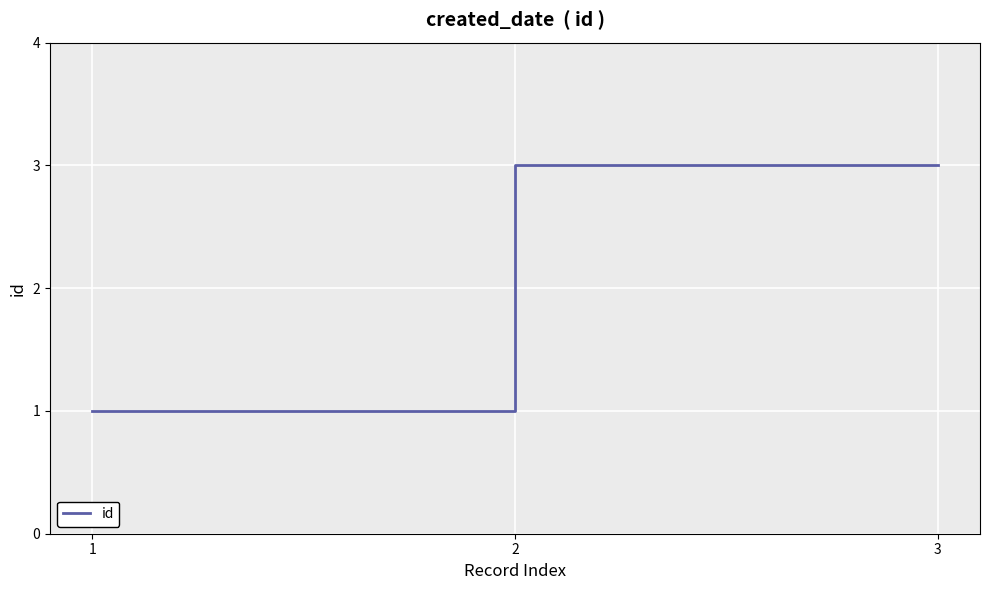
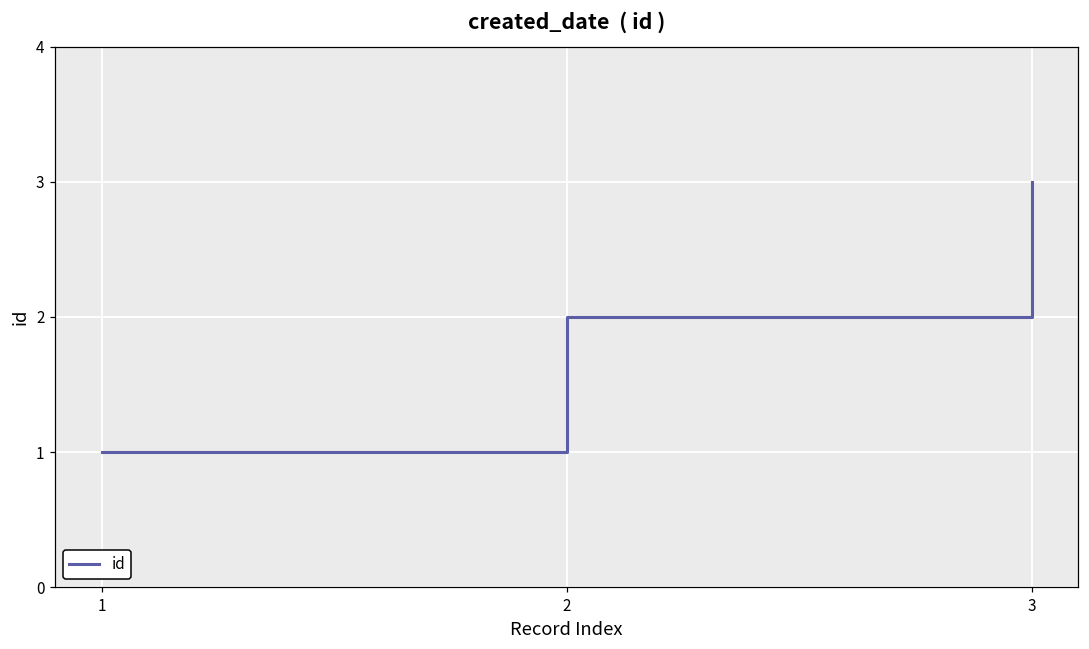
  {
    "1": 1,
-   "2": 3,
+   "2": 2,
    "3": 3
  }
